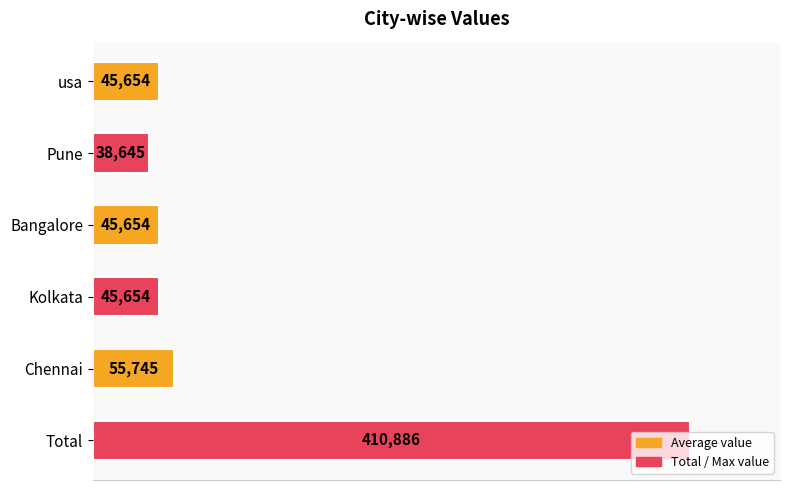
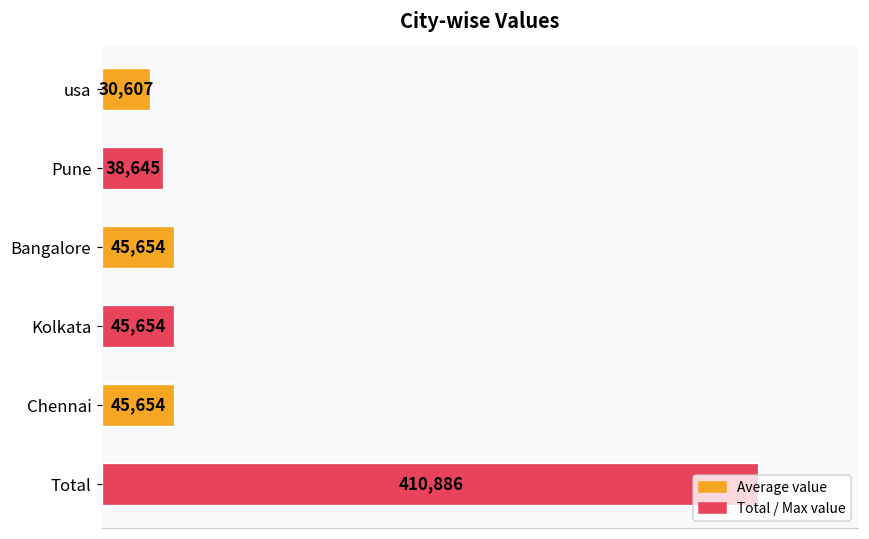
  {
-   "usa": "45,654",
+   "usa": "30,607",
    "Pune": "38,645",
    "Bangalore": "45,654",
    "Kolkata": "45,654",
-   "Chennai": "55,745"
+   "Chennai": "45,654"
  }
